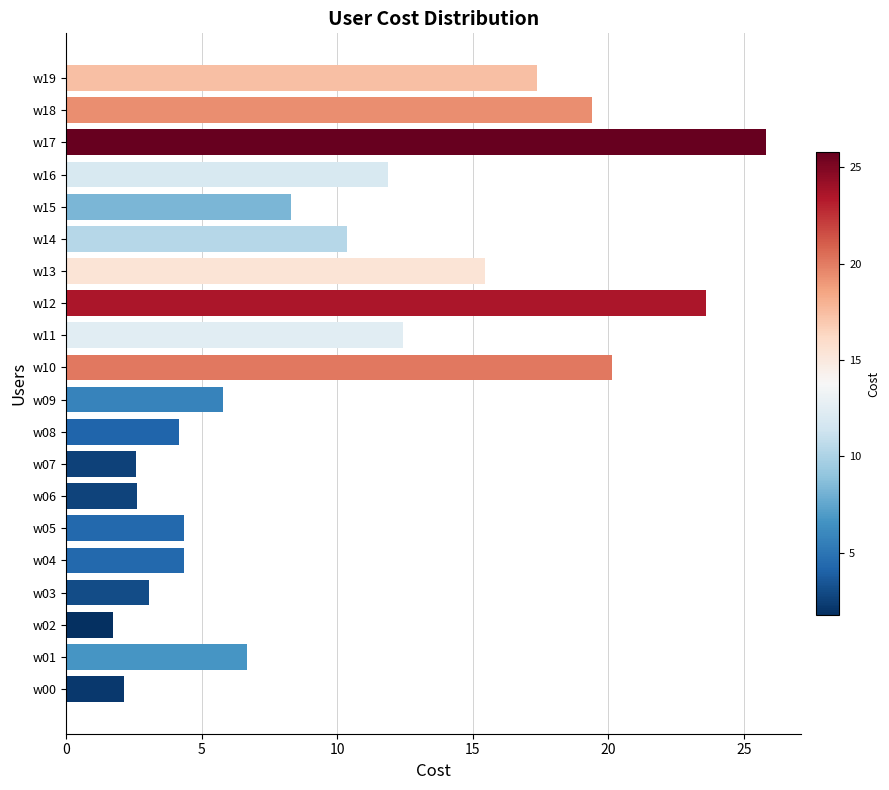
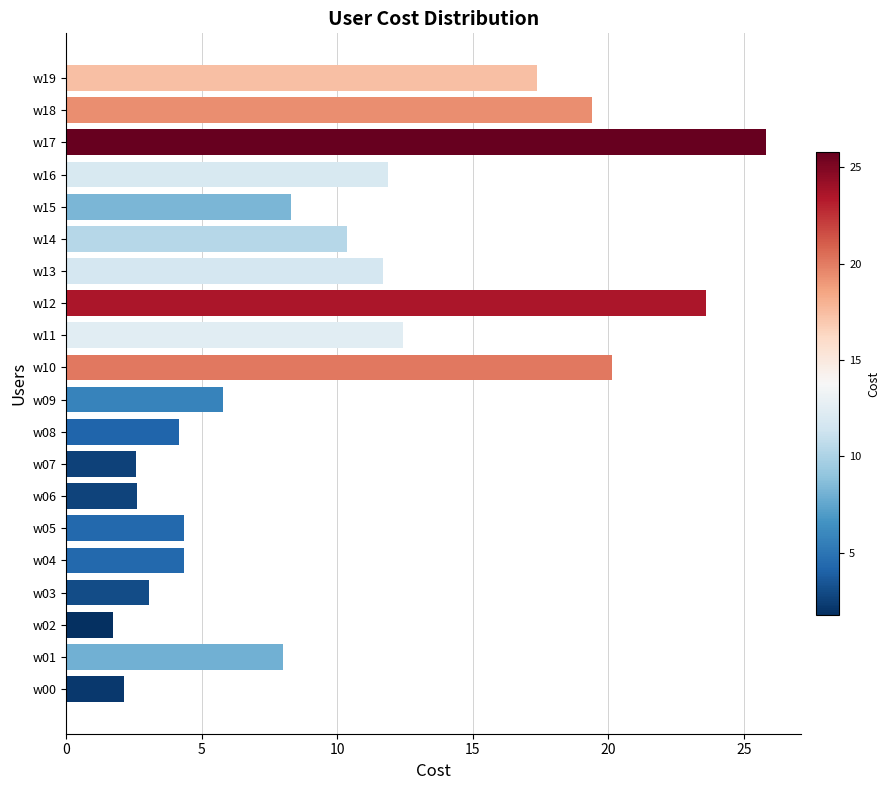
  {
    "w19": 17.4,
    "w18": 19.4,
    "w17": 25.8,
    "w16": 11.9,
    "w15": 8.3,
    "w14": 10.3,
-   "w13": 15.5,
+   "w13": 11.7,
    "w12": 23.6,
    "w11": 12.4,
    "w10": 20.1,
    "w09": 5.8,
    "w08": 4.1,
    "w07": 2.6,
    "w06": 2.6,
    "w05": 4.4,
    "w04": 4.3,
    "w03": 3.0,
    "w02": 1.7,
-   "w01": 6.7,
+   "w01": 8.0,
    "w00": 2.1
  }
